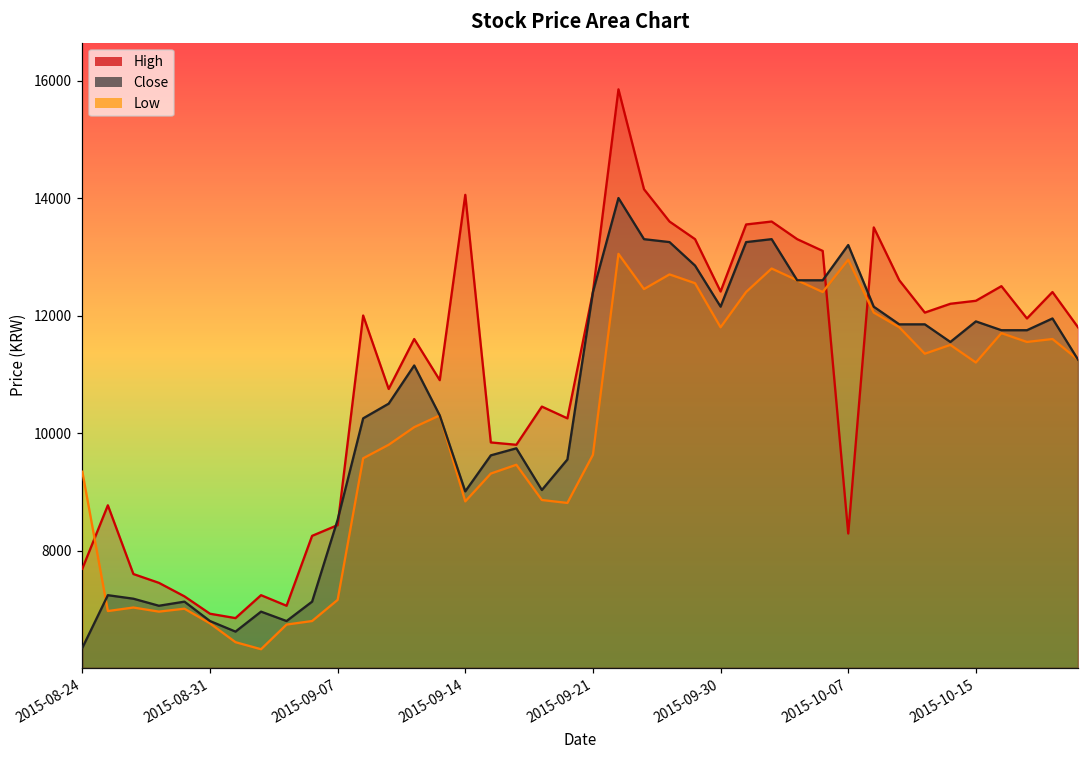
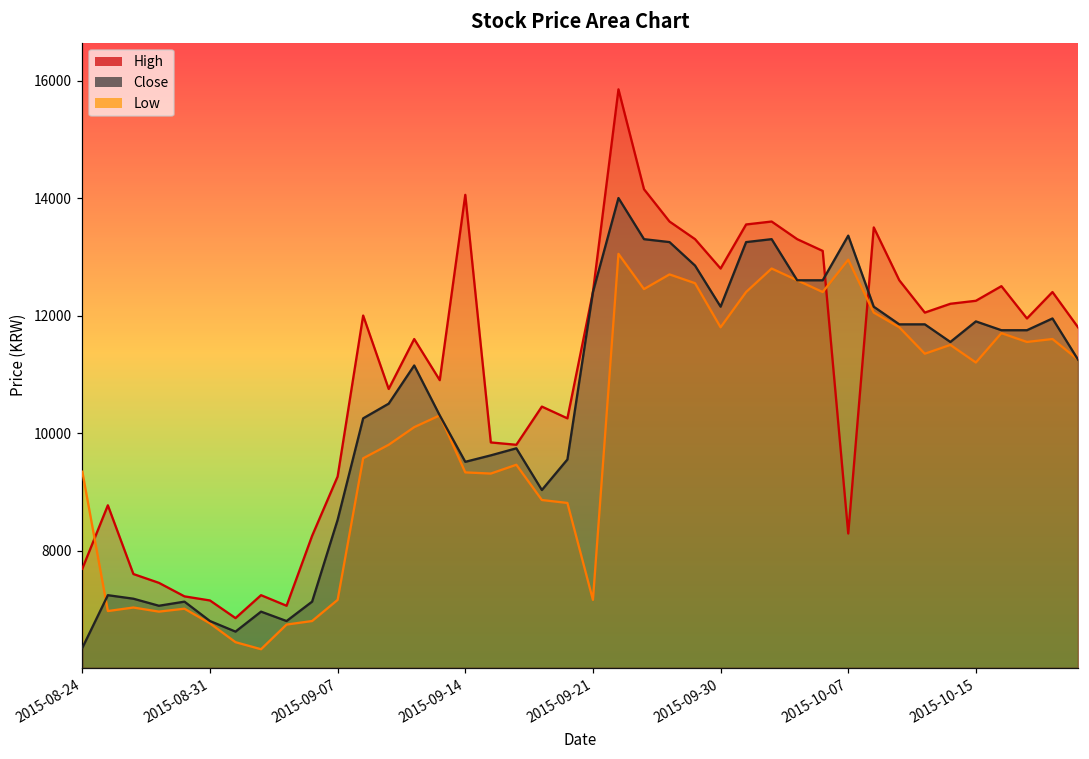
  {
    "High": {
      "2015-08-24": 7700,
-     "2015-08-31": 6900,
-     "2015-09-07": 8400,
+     "2015-08-31": 7200,
+     "2015-09-07": 9300,
      "2015-09-14": 14100,
-     "2015-09-30": 12400,
+     "2015-09-30": 12800,
      "2015-10-07": 8300,
      "2015-10-15": 12300
    },
    "Close": {
      "2015-08-24": 6300,
      "2015-09-07": 8500,
-     "2015-09-14": 9000,
+     "2015-09-14": 9500,
      "2015-09-30": 12200,
-     "2015-10-07": 13200,
+     "2015-10-07": 13400,
      "2015-10-15": 11900
    },
    "Low": {
      "2015-08-24": 9300,
      "2015-09-07": 7200,
-     "2015-09-14": 8800,
-     "2015-09-21": 9600,
+     "2015-09-14": 9300,
+     "2015-09-21": 7200,
      "2015-09-30": 11800,
      "2015-10-07": 13000,
      "2015-10-15": 11200
    }
  }
